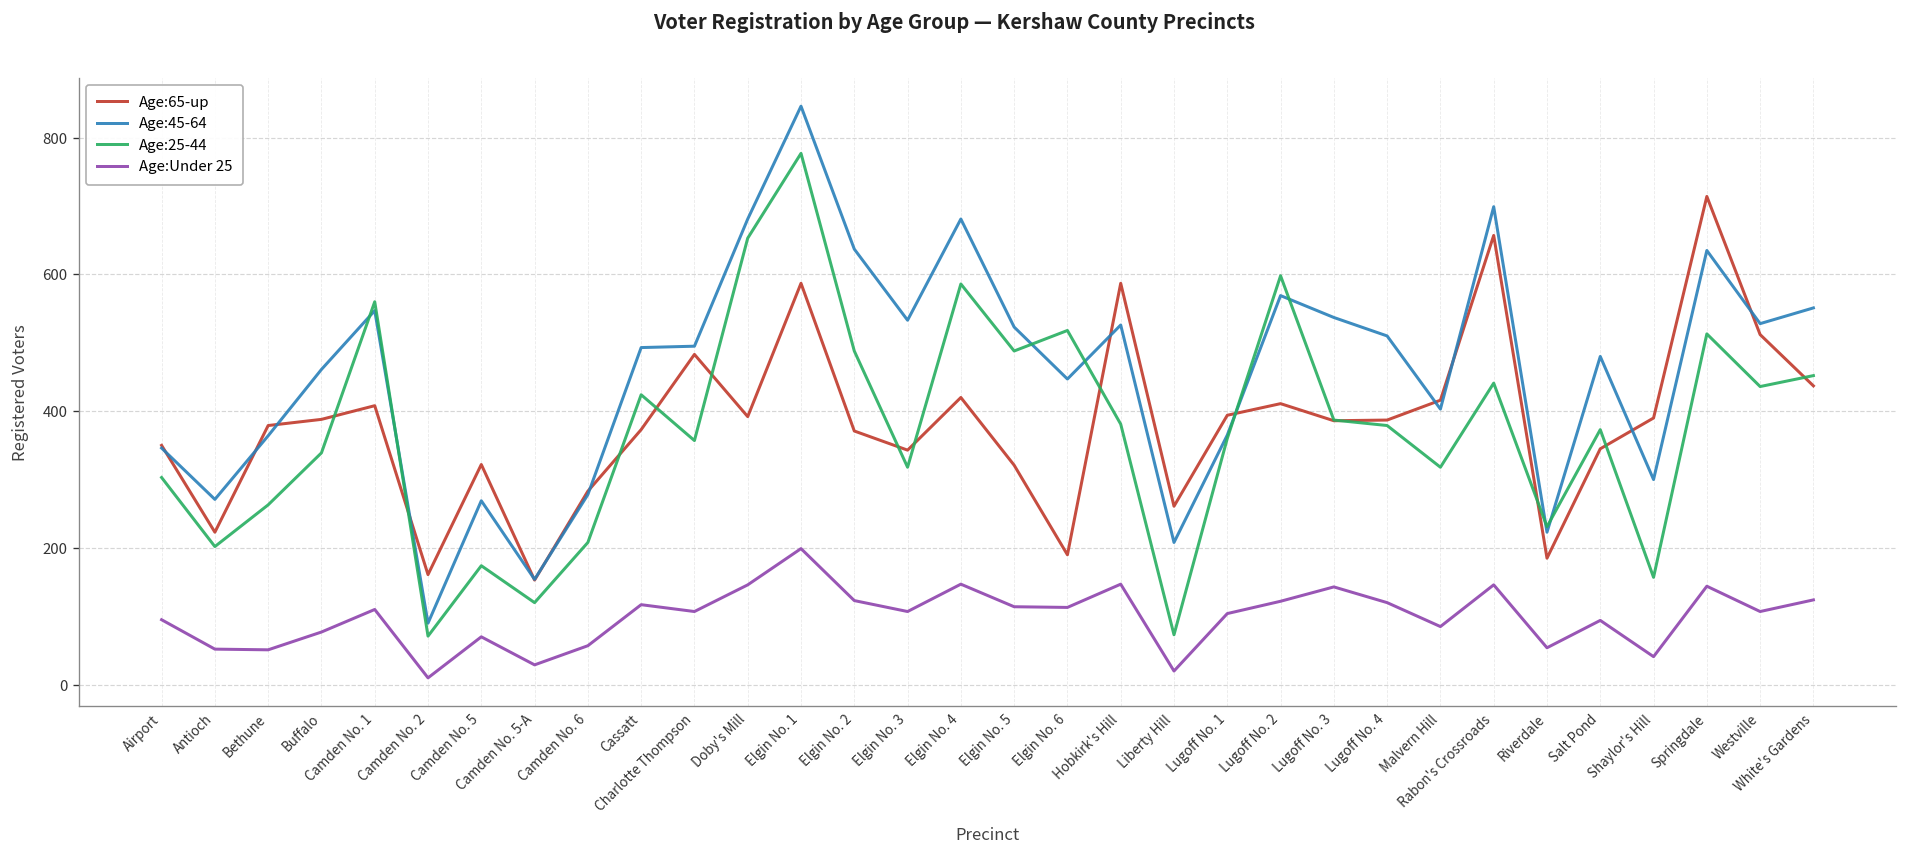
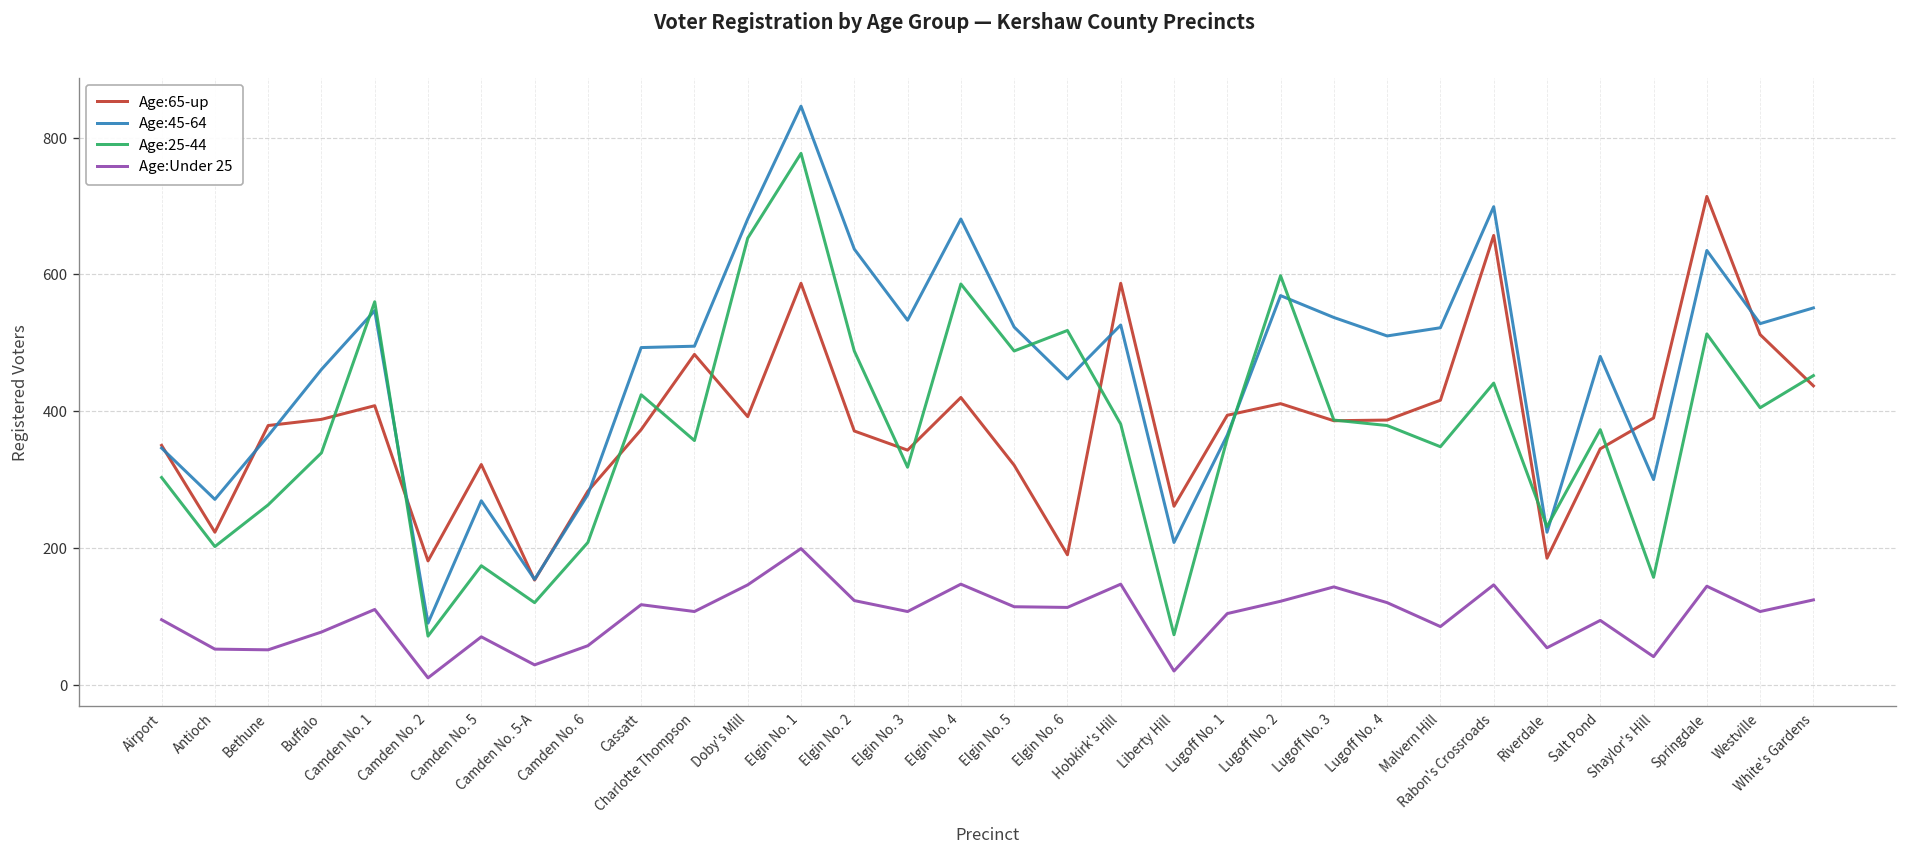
  {
    "Age:65-up": {
      "Antioch": 220,
      "Bethune": 380,
      "Buffalo": 390,
      "Camden No. 1": 410,
-     "Camden No. 2": 160,
+     "Camden No. 2": 180,
      "Camden No. 5": 320,
      "Camden No. 6": 280,
      "Cassatt": 370,
      "Charlotte Thompson": 480,
      "Doby's Mill": 390,
      "Elgin No. 1": 590,
      "Elgin No. 2": 370,
      "Elgin No. 3": 340,
      "Elgin No. 4": 420,
      "Elgin No. 5": 320,
      "Elgin No. 6": 190,
      "Hobkirk's Hill": 590,
      "Liberty Hill": 260,
      "Lugoff No. 1": 390,
      "Lugoff No. 2": 410,
      "Lugoff No. 4": 390,
      "Malvern Hill": 420,
      "Rabon's Crossroads": 660,
      "Riverdale": 190,
      "Salt Pond": 350,
      "Shaylor's Hill": 390,
      "Springdale": 710,
      "Westville": 510,
      "White's Gardens": 440
    },
    "Age:45-64": {
      "Antioch": 270,
      "Bethune": 360,
      "Buffalo": 460,
      "Camden No. 1": 550,
      "Camden No. 2": 90,
      "Camden No. 5": 270,
      "Camden No. 6": 280,
      "Cassatt": 490,
      "Charlotte Thompson": 500,
      "Doby's Mill": 680,
      "Elgin No. 1": 850,
      "Elgin No. 2": 640,
      "Elgin No. 3": 530,
      "Elgin No. 4": 680,
      "Elgin No. 5": 520,
      "Elgin No. 6": 450,
      "Hobkirk's Hill": 530,
      "Liberty Hill": 210,
      "Lugoff No. 1": 370,
      "Lugoff No. 2": 570,
      "Lugoff No. 3": 540,
      "Lugoff No. 4": 510,
-     "Malvern Hill": 400,
+     "Malvern Hill": 520,
      "Rabon's Crossroads": 700,
      "Riverdale": 220,
      "Salt Pond": 480,
      "Shaylor's Hill": 300,
      "Springdale": 640,
      "Westville": 530,
      "White's Gardens": 550
    },
    "Age:25-44": {
      "Airport": 300,
      "Antioch": 200,
      "Bethune": 260,
      "Buffalo": 340,
      "Camden No. 1": 560,
      "Camden No. 2": 70,
      "Camden No. 5": 170,
      "Camden No. 5-A": 120,
      "Camden No. 6": 210,
      "Cassatt": 420,
      "Charlotte Thompson": 360,
      "Doby's Mill": 650,
      "Elgin No. 1": 780,
      "Elgin No. 2": 490,
      "Elgin No. 3": 320,
      "Elgin No. 4": 590,
      "Elgin No. 5": 490,
      "Elgin No. 6": 520,
      "Hobkirk's Hill": 380,
      "Liberty Hill": 70,
      "Lugoff No. 1": 360,
      "Lugoff No. 2": 600,
      "Lugoff No. 4": 380,
-     "Malvern Hill": 320,
+     "Malvern Hill": 350,
      "Rabon's Crossroads": 440,
      "Riverdale": 230,
      "Salt Pond": 370,
      "Shaylor's Hill": 160,
      "Springdale": 510,
-     "Westville": 440,
+     "Westville": 410,
      "White's Gardens": 450
    },
    "Age:Under 25": {
      "Airport": 100,
      "Antioch": 50,
      "Bethune": 50,
      "Buffalo": 80,
      "Camden No. 1": 110,
      "Camden No. 2": 10,
      "Camden No. 5": 70,
      "Camden No. 5-A": 30,
      "Camden No. 6": 60,
      "Cassatt": 120,
      "Charlotte Thompson": 110,
      "Doby's Mill": 150,
      "Elgin No. 1": 200,
      "Elgin No. 2": 120,
      "Elgin No. 3": 110,
      "Elgin No. 4": 150,
      "Elgin No. 5": 110,
      "Elgin No. 6": 110,
      "Hobkirk's Hill": 150,
      "Liberty Hill": 20,
      "Lugoff No. 1": 100,
      "Lugoff No. 2": 120,
      "Lugoff No. 3": 140,
      "Lugoff No. 4": 120,
      "Malvern Hill": 90,
      "Rabon's Crossroads": 150,
      "Riverdale": 50,
      "Salt Pond": 90,
      "Shaylor's Hill": 40,
      "Springdale": 140,
      "Westville": 110,
      "White's Gardens": 120
    }
  }
